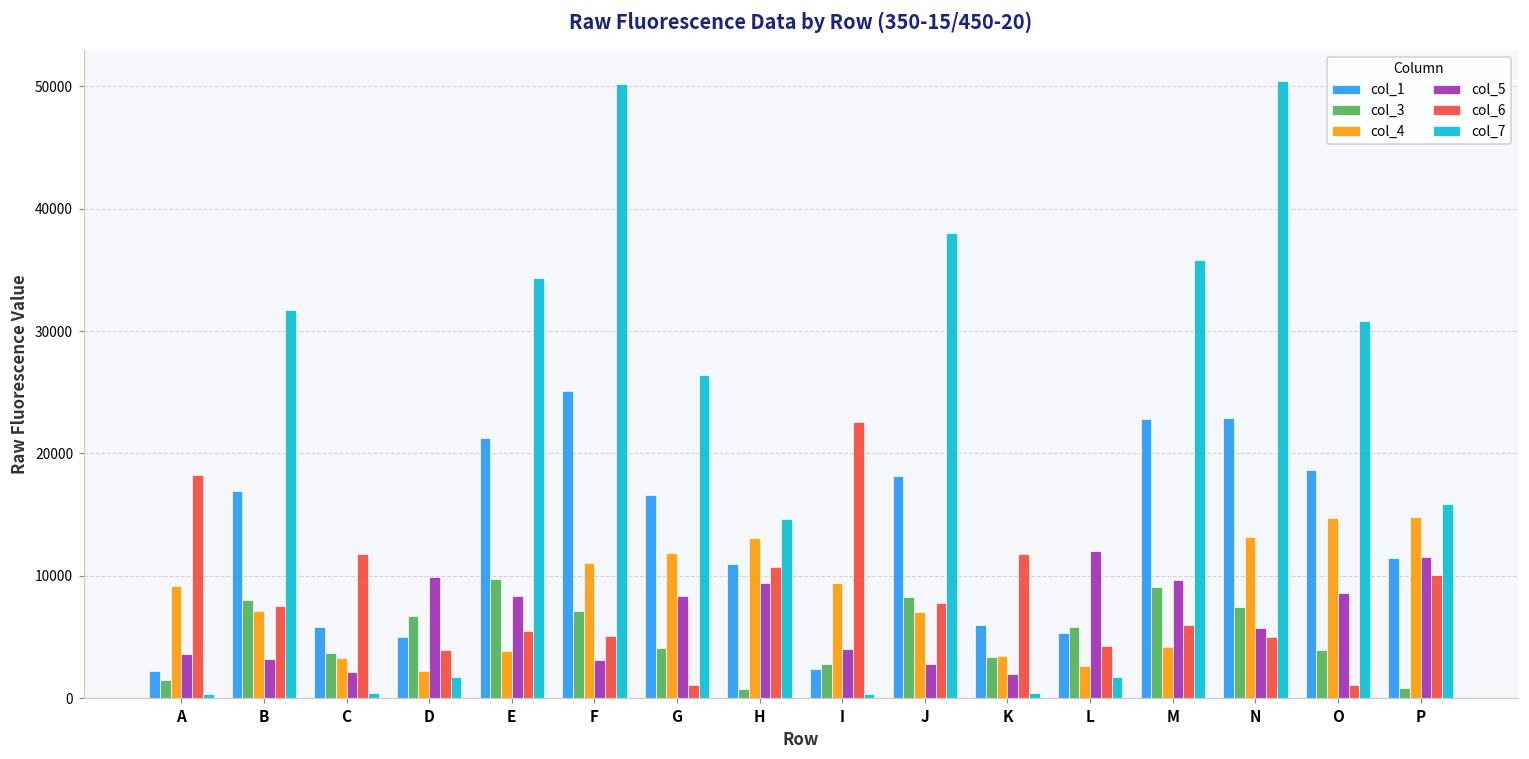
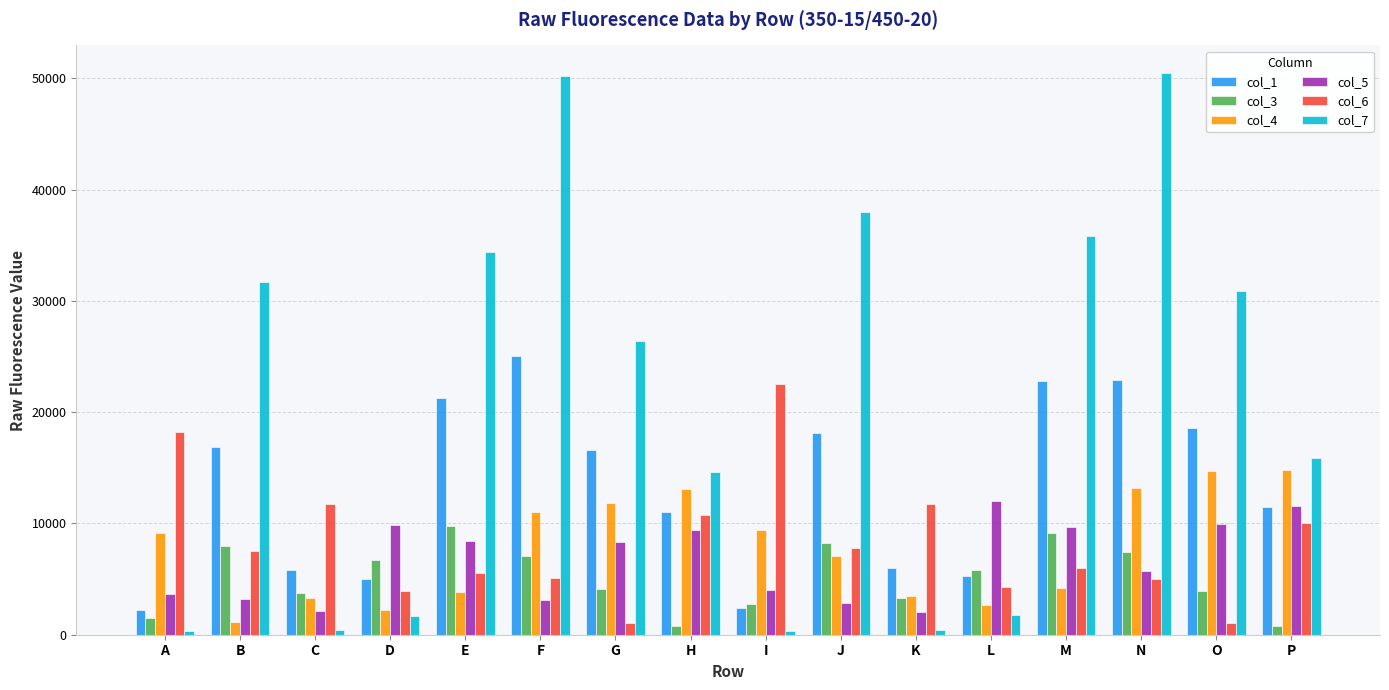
  {
    "col_3": {
      "A": 1500,
      "B": 8000,
      "C": 3700,
      "D": 6700,
      "E": 9700,
      "F": 7100,
      "G": 4100,
      "H": 800,
      "I": 2800,
      "J": 8300,
      "K": 3300,
      "L": 5800,
      "M": 9100,
      "N": 7500,
      "O": 4000,
      "P": 800
    },
    "col_4": {
      "A": 9200,
-     "B": 7100,
+     "B": 1200,
      "C": 3300,
      "D": 2200,
      "E": 3900,
      "F": 11100,
      "G": 11900,
      "H": 13100,
      "I": 9400,
      "J": 7000,
      "K": 3500,
      "L": 2700,
      "M": 4200,
      "N": 13200,
      "O": 14700,
      "P": 14800
    },
    "col_5": {
      "A": 3600,
      "B": 3200,
      "C": 2200,
      "D": 9900,
      "E": 8400,
      "F": 3100,
      "G": 8300,
      "H": 9400,
      "I": 4000,
      "J": 2800,
      "K": 2000,
      "L": 12000,
      "M": 9600,
      "N": 5700,
-     "O": 8600,
+     "O": 10000,
      "P": 11500
    },
    "col_6": {
      "A": 18200,
      "B": 7500,
      "C": 11800,
      "D": 4000,
      "E": 5500,
      "F": 5100,
      "G": 1100,
      "H": 10700,
      "I": 22600,
      "J": 7800,
      "K": 11700,
      "L": 4300,
      "M": 6000,
      "N": 5000,
      "O": 1100,
      "P": 10000
    }
  }
